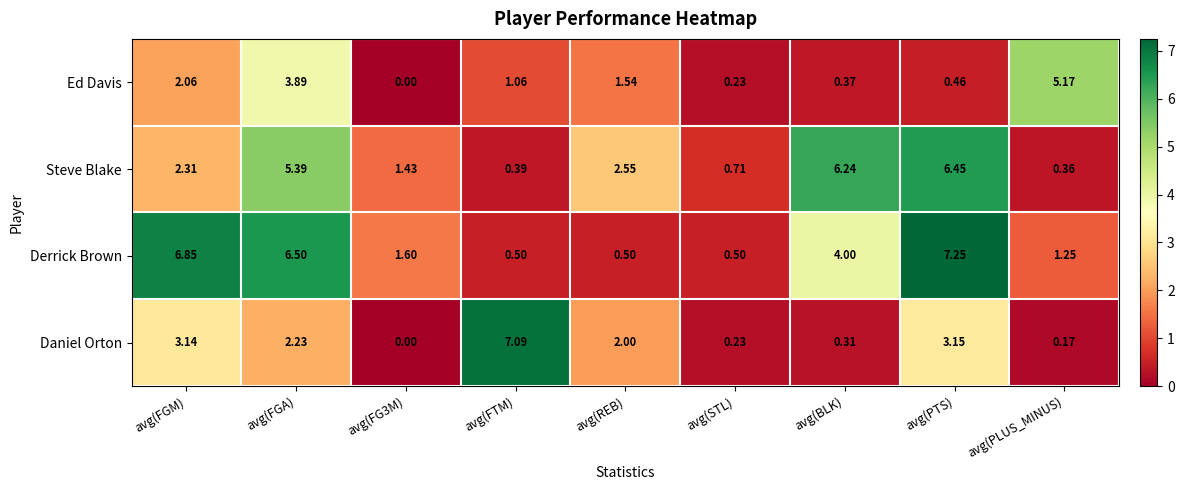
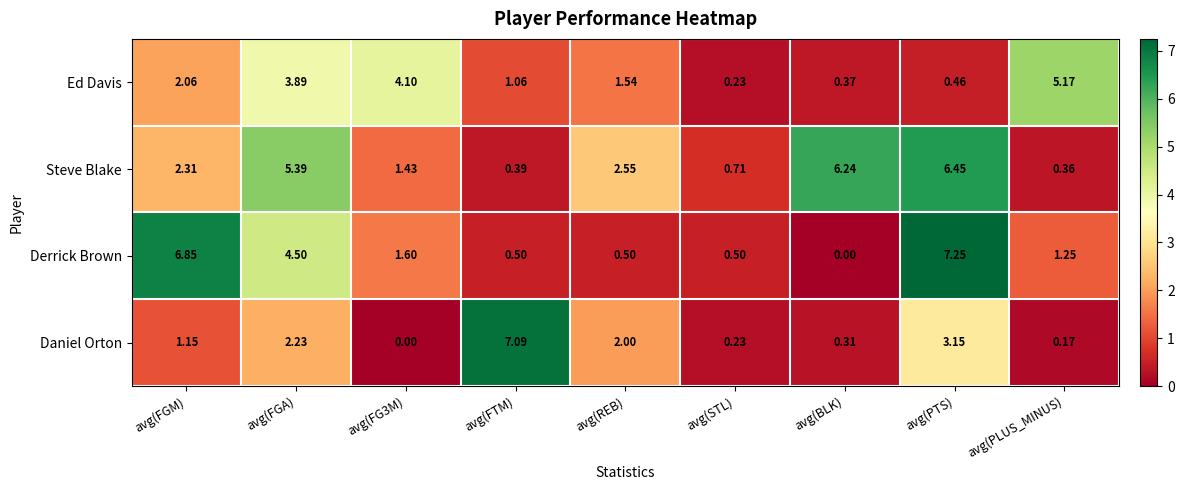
  {
    "Ed Davis": {
      "avg(FGM)": 2.06,
      "avg(FGA)": 3.89,
-     "avg(FG3M)": 0.00,
+     "avg(FG3M)": 4.10,
      "avg(FTM)": 1.06,
      "avg(REB)": 1.54,
      "avg(STL)": 0.23,
      "avg(BLK)": 0.37,
      "avg(PTS)": 0.46,
      "avg(PLUS_MINUS)": 5.17
    },
    "Steve Blake": {
      "avg(FGM)": 2.31,
      "avg(FGA)": 5.39,
      "avg(FG3M)": 1.43,
      "avg(FTM)": 0.39,
      "avg(REB)": 2.55,
      "avg(STL)": 0.71,
      "avg(BLK)": 6.24,
      "avg(PTS)": 6.45,
      "avg(PLUS_MINUS)": 0.36
    },
    "Derrick Brown": {
      "avg(FGM)": 6.85,
-     "avg(FGA)": 6.50,
+     "avg(FGA)": 4.50,
      "avg(FG3M)": 1.60,
      "avg(FTM)": 0.50,
      "avg(REB)": 0.50,
      "avg(STL)": 0.50,
-     "avg(BLK)": 4.00,
+     "avg(BLK)": 0.00,
      "avg(PTS)": 7.25,
      "avg(PLUS_MINUS)": 1.25
    },
    "Daniel Orton": {
-     "avg(FGM)": 3.14,
+     "avg(FGM)": 1.15,
      "avg(FGA)": 2.23,
      "avg(FG3M)": 0.00,
      "avg(FTM)": 7.09,
      "avg(REB)": 2.00,
      "avg(STL)": 0.23,
      "avg(BLK)": 0.31,
      "avg(PTS)": 3.15,
      "avg(PLUS_MINUS)": 0.17
    }
  }
